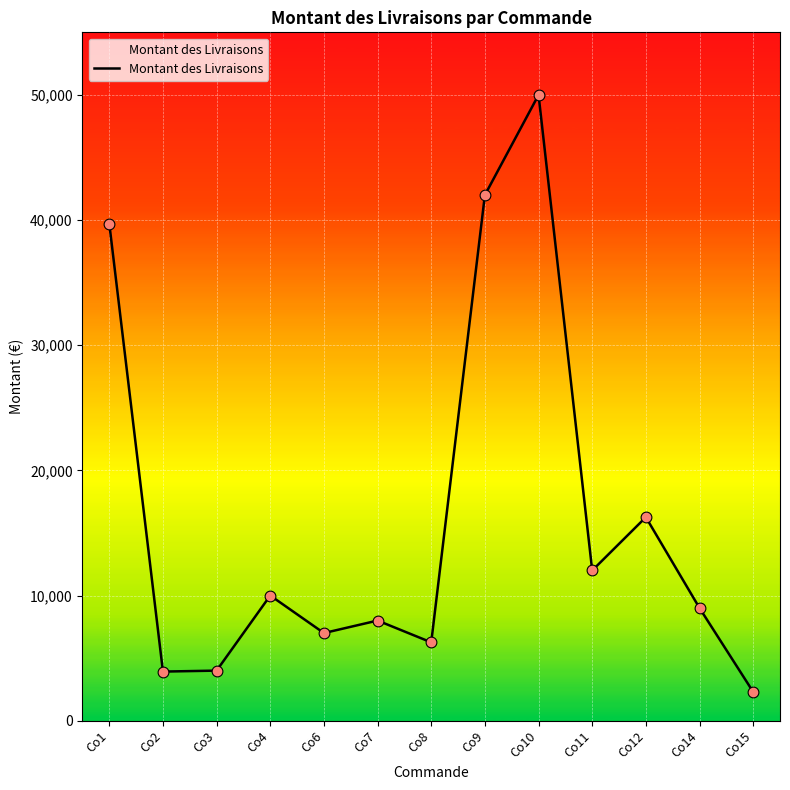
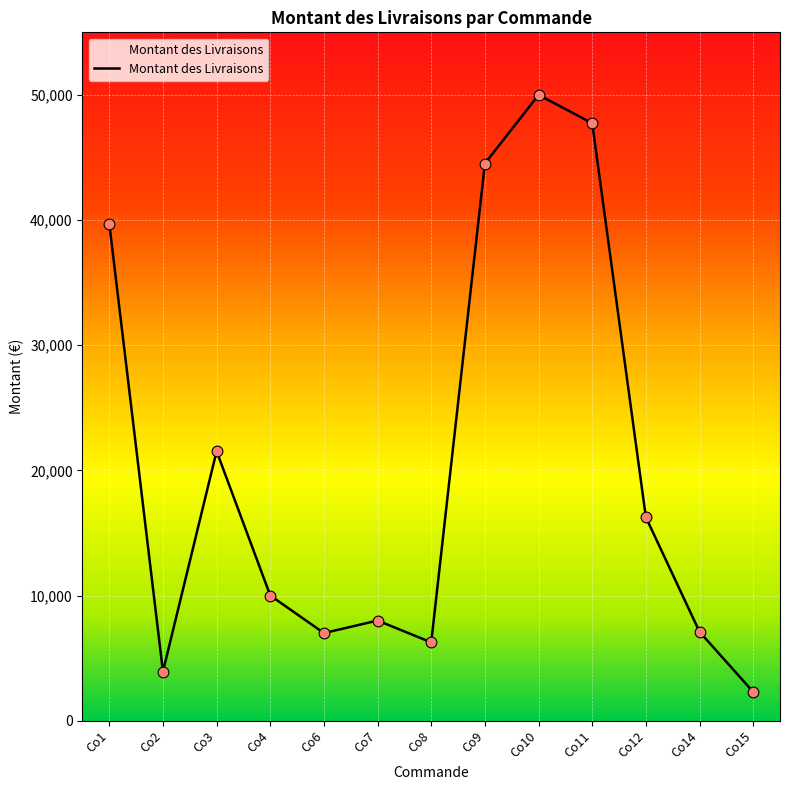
  {
    "Co1": "39,700",
    "Co2": "3,900",
-   "Co3": "4,000",
+   "Co3": "21,500",
    "Co4": "10,000",
    "Co6": "7,000",
    "Co7": "8,000",
    "Co8": "6,300",
-   "Co9": "42,000",
+   "Co9": "44,500",
    "Co10": "50,000",
-   "Co11": "12,000",
+   "Co11": "47,700",
    "Co12": "16,300",
-   "Co14": "9,000",
+   "Co14": "7,100",
    "Co15": "2,300"
  }
